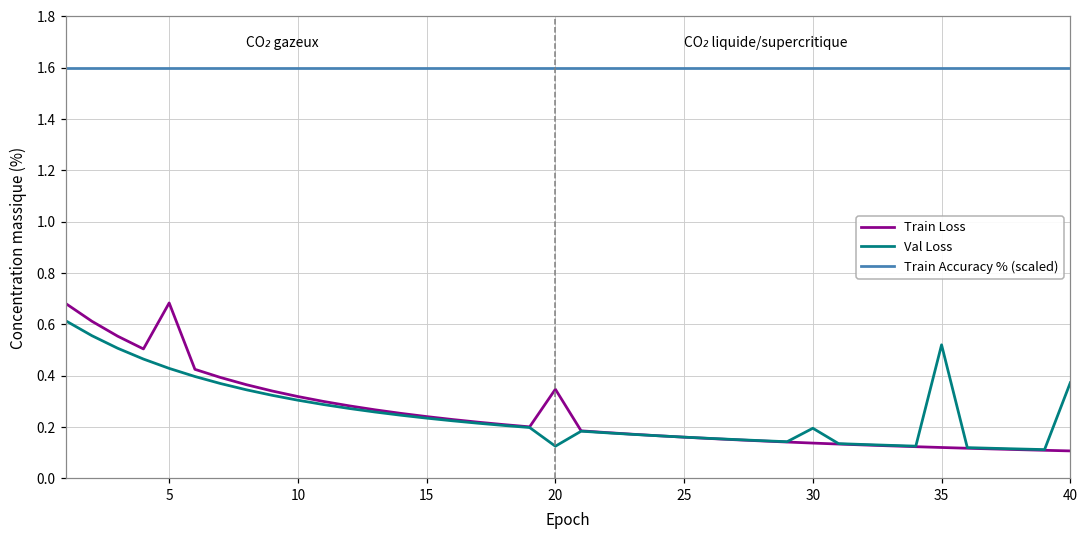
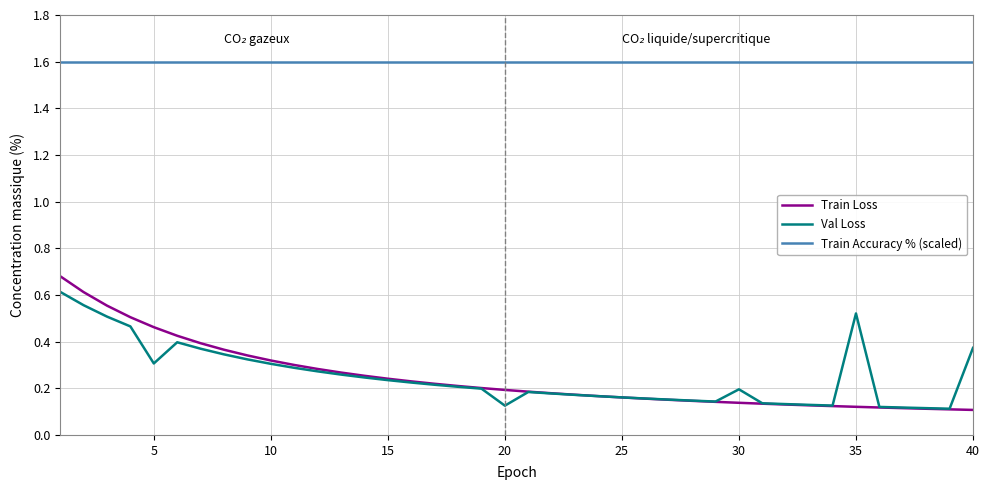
  {
    "Train Loss": {
-     "5": 0.68,
+     "5": 0.46,
      "10": 0.32,
-     "20": 0.35,
+     "20": 0.19,
      "30": 0.14,
      "35": 0.12,
      "40": 0.11
    },
    "Val Loss": {
-     "5": 0.43,
+     "5": 0.31,
      "10": 0.30,
      "20": 0.13,
      "30": 0.20,
      "35": 0.52,
      "40": 0.37
    },
    "Train Accuracy % (scaled)": {
      "5": 1.60,
      "10": 1.60,
      "15": 1.60,
      "20": 1.60,
      "25": 1.60,
      "30": 1.60,
      "35": 1.60,
      "40": 1.60
    }
  }
